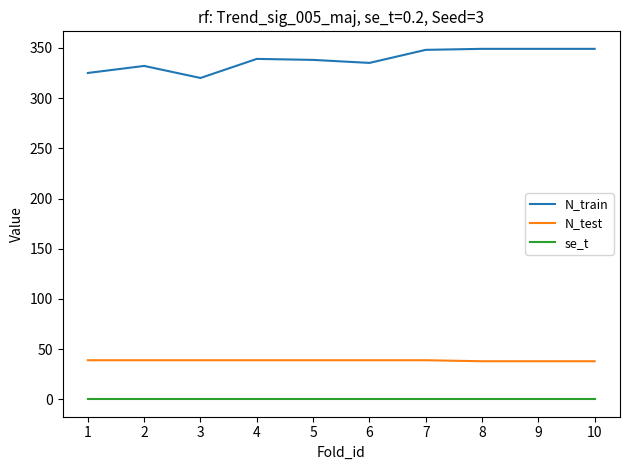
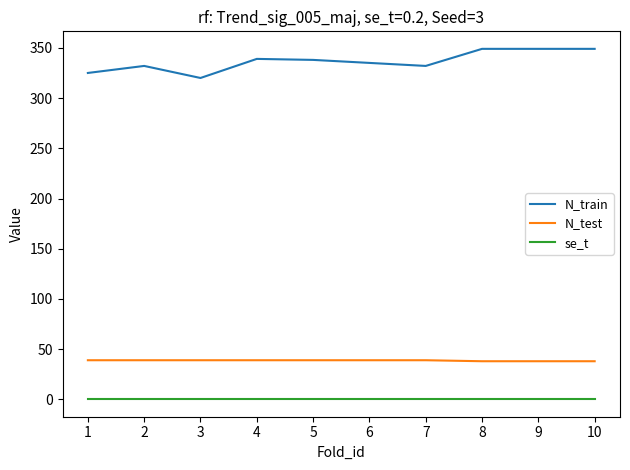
  {
    "N_train": {
      "1": 325,
      "2": 332,
      "3": 320,
      "4": 339,
      "5": 338,
      "6": 335,
-     "7": 348,
+     "7": 332,
      "8": 349,
      "9": 349,
      "10": 349
    },
    "N_test": {
      "1": 39,
      "2": 39,
      "3": 39,
      "4": 39,
      "5": 39,
      "6": 39,
      "7": 39,
      "8": 38,
      "9": 38,
      "10": 38
    },
    "se_t": {
      "1": 0,
      "2": 0,
      "3": 0,
      "4": 0,
      "5": 0,
      "6": 0,
      "7": 0,
      "8": 0,
      "9": 0,
      "10": 0
    }
  }
